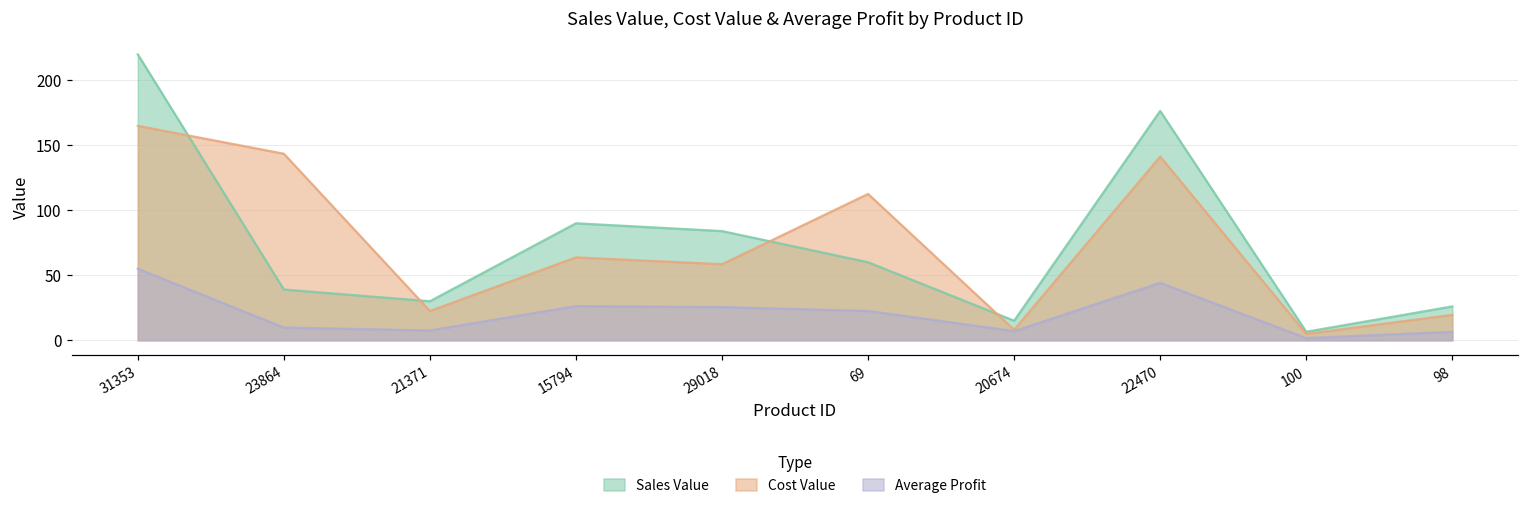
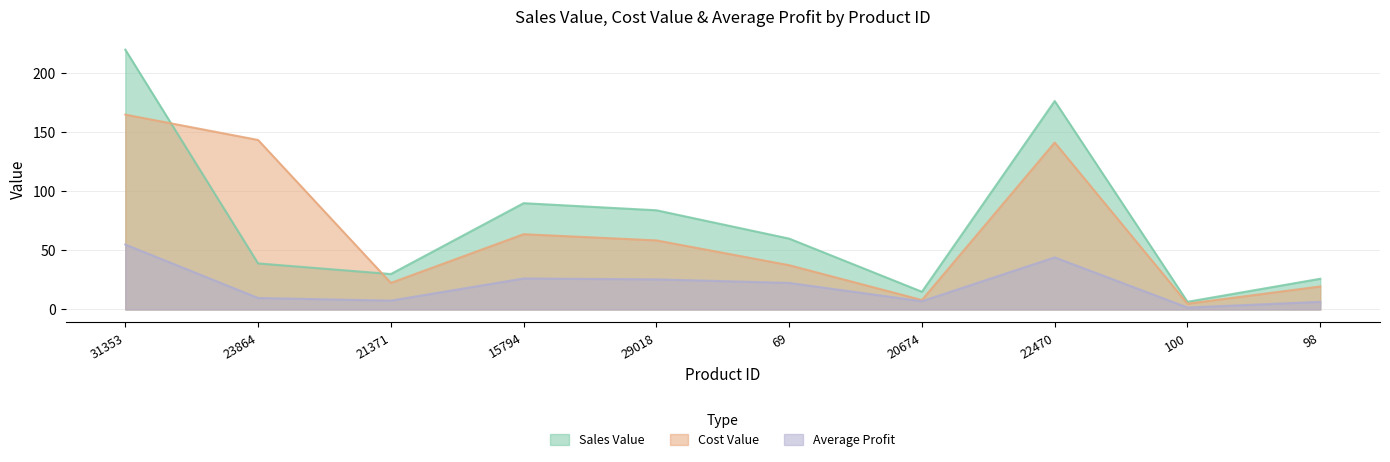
  {
    "Cost Value": {
      "31353": 165,
      "23864": 144,
      "21371": 23,
      "15794": 64,
      "29018": 59,
-     "69": 113,
+     "69": 38,
      "22470": 141,
      "98": 20
    }
  }
